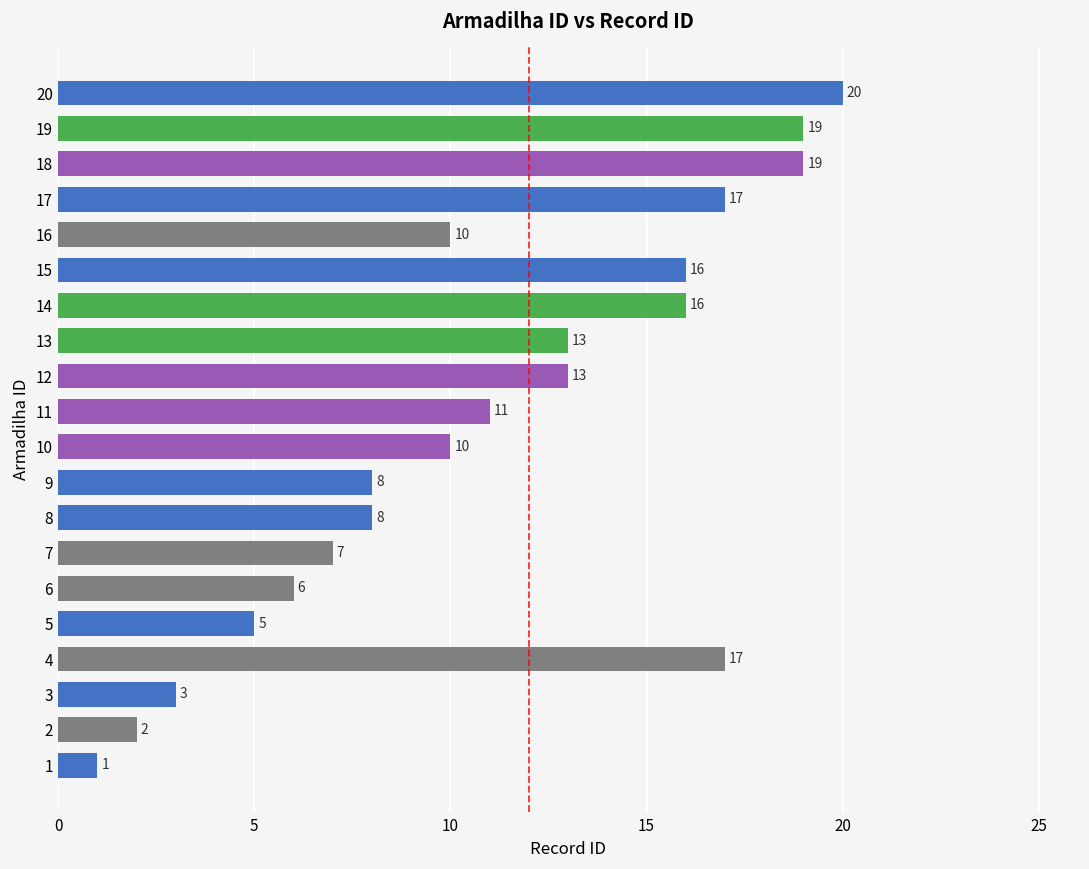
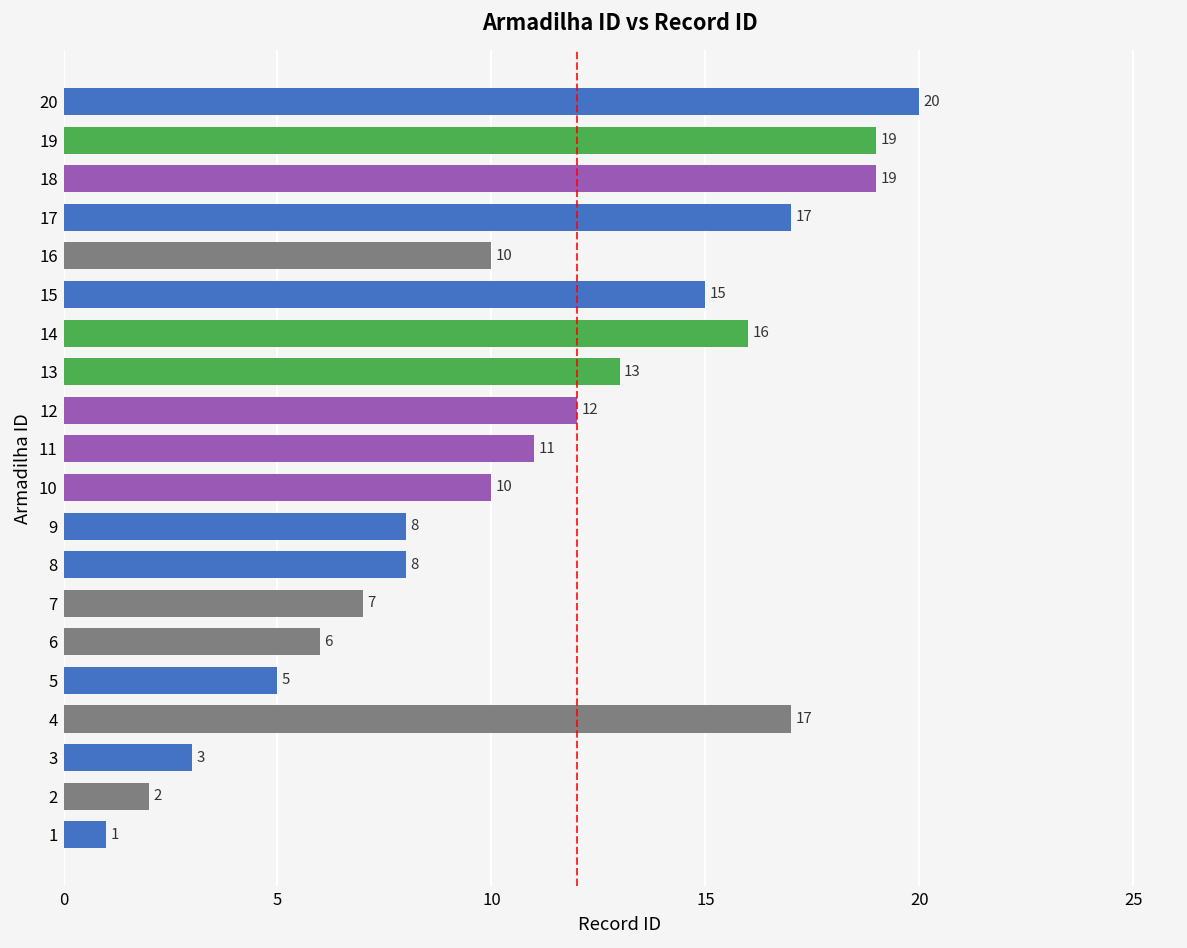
  {
    "20": 20,
    "19": 19,
    "18": 19,
    "17": 17,
    "16": 10,
-   "15": 16,
+   "15": 15,
    "14": 16,
    "13": 13,
-   "12": 13,
+   "12": 12,
    "11": 11,
    "10": 10,
    "9": 8,
    "8": 8,
    "7": 7,
    "6": 6,
    "5": 5,
    "4": 17,
    "3": 3,
    "2": 2,
    "1": 1
  }
